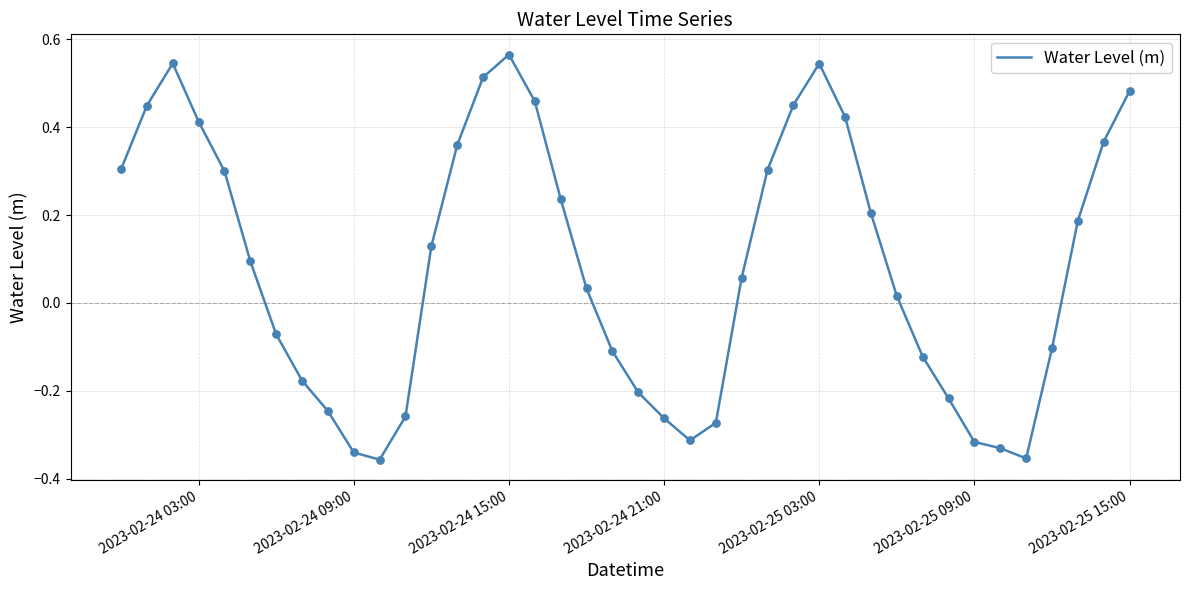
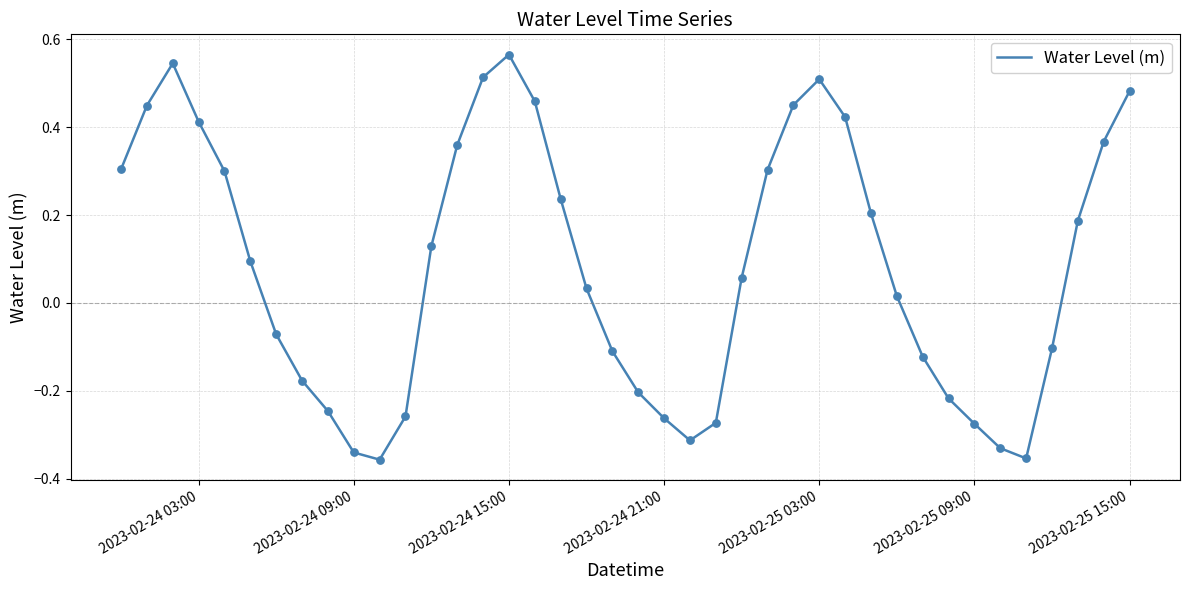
  {
    "2023-02-24 03:00": 0.41,
    "2023-02-24 09:00": -0.34,
    "2023-02-24 15:00": 0.56,
    "2023-02-24 21:00": -0.26,
-   "2023-02-25 03:00": 0.54,
-   "2023-02-25 09:00": -0.32,
+   "2023-02-25 03:00": 0.51,
+   "2023-02-25 09:00": -0.27,
    "2023-02-25 15:00": 0.48
  }
